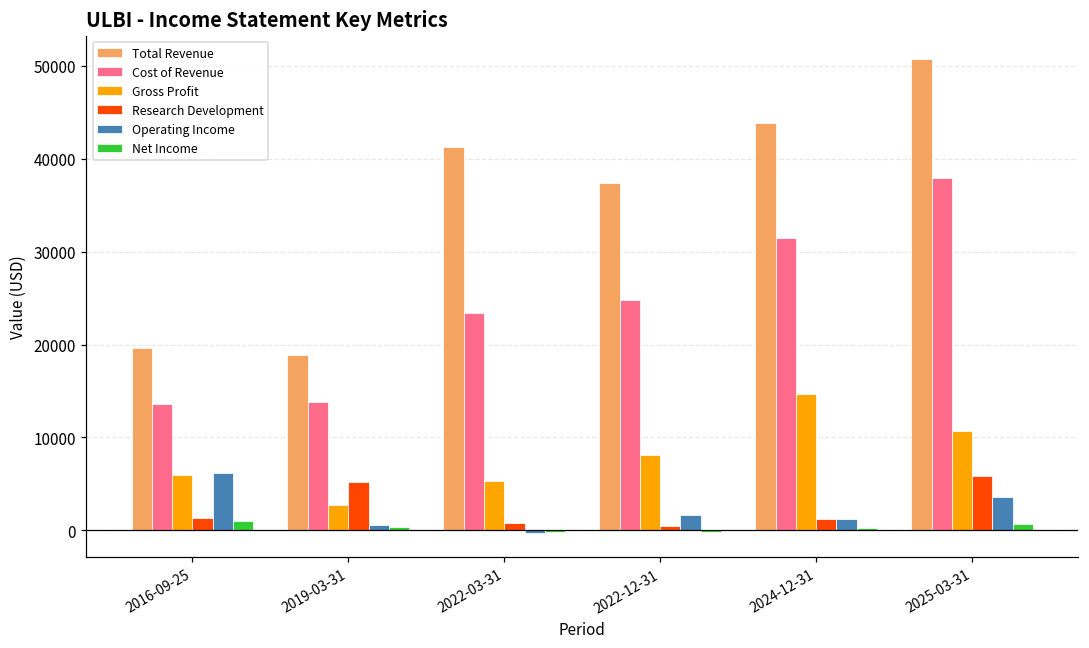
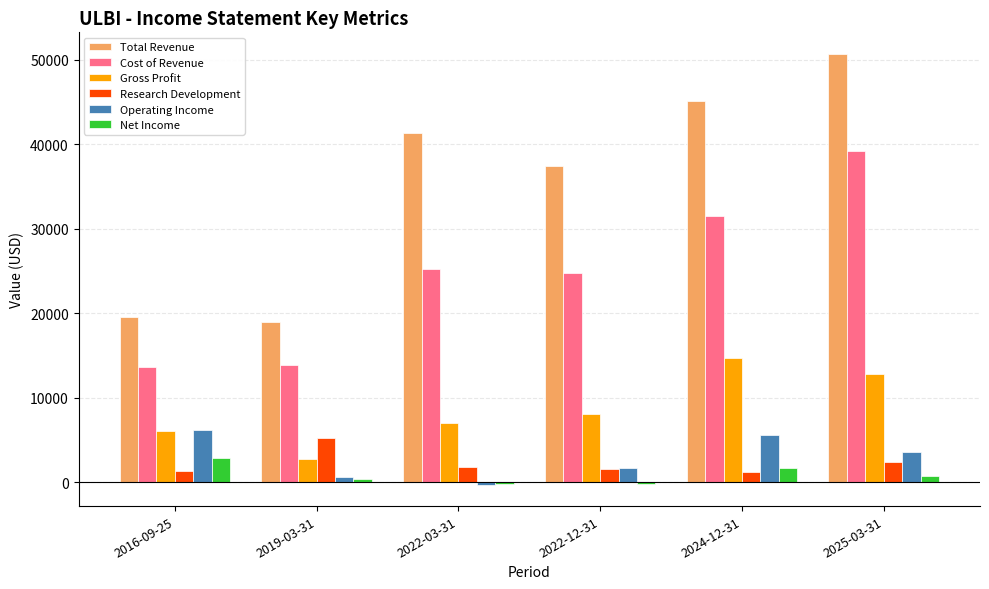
  {
    "Total Revenue": {
      "2016-09-25": 20000,
      "2019-03-31": 19000,
      "2022-03-31": 41000,
      "2022-12-31": 37000,
-     "2024-12-31": 44000,
+     "2024-12-31": 45000,
      "2025-03-31": 51000
    },
    "Cost of Revenue": {
      "2016-09-25": 14000,
      "2019-03-31": 14000,
-     "2022-03-31": 23000,
+     "2022-03-31": 25000,
      "2022-12-31": 25000,
      "2024-12-31": 31000,
-     "2025-03-31": 38000
+     "2025-03-31": 39000
    },
    "Gross Profit": {
      "2016-09-25": 6000,
      "2019-03-31": 3000,
-     "2022-03-31": 5000,
+     "2022-03-31": 7000,
      "2022-12-31": 8000,
      "2024-12-31": 15000,
-     "2025-03-31": 11000
+     "2025-03-31": 13000
    },
    "Research Development": {
      "2016-09-25": 1000,
      "2019-03-31": 5000,
-     "2022-03-31": 1000,
-     "2022-12-31": 1000,
+     "2022-03-31": 2000,
+     "2022-12-31": 2000,
      "2024-12-31": 1000,
-     "2025-03-31": 6000
+     "2025-03-31": 2000
    },
    "Operating Income": {
      "2016-09-25": 6000,
      "2019-03-31": 1000,
      "2022-03-31": 0,
      "2022-12-31": 2000,
-     "2024-12-31": 1000,
+     "2024-12-31": 6000,
      "2025-03-31": 4000
    },
    "Net Income": {
-     "2016-09-25": 1000,
+     "2016-09-25": 3000,
      "2019-03-31": 0,
-     "2024-12-31": 0,
+     "2024-12-31": 2000,
      "2025-03-31": 1000
    }
  }
